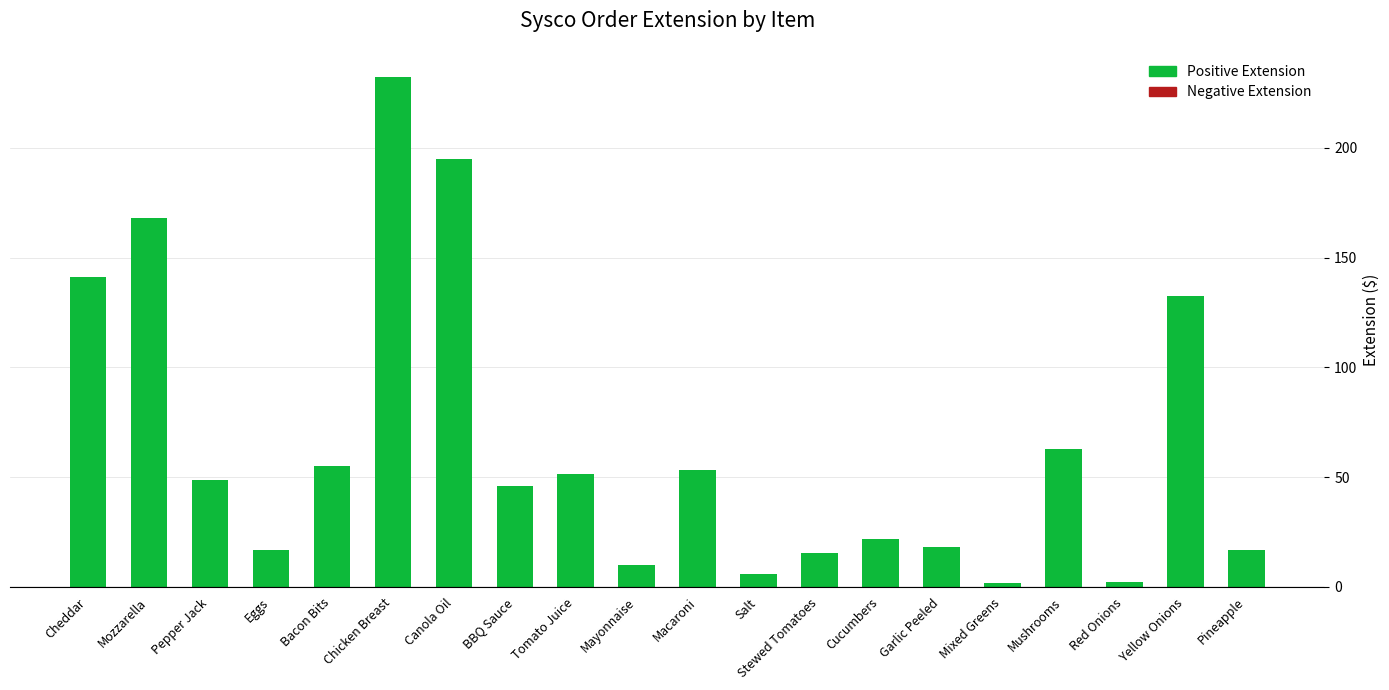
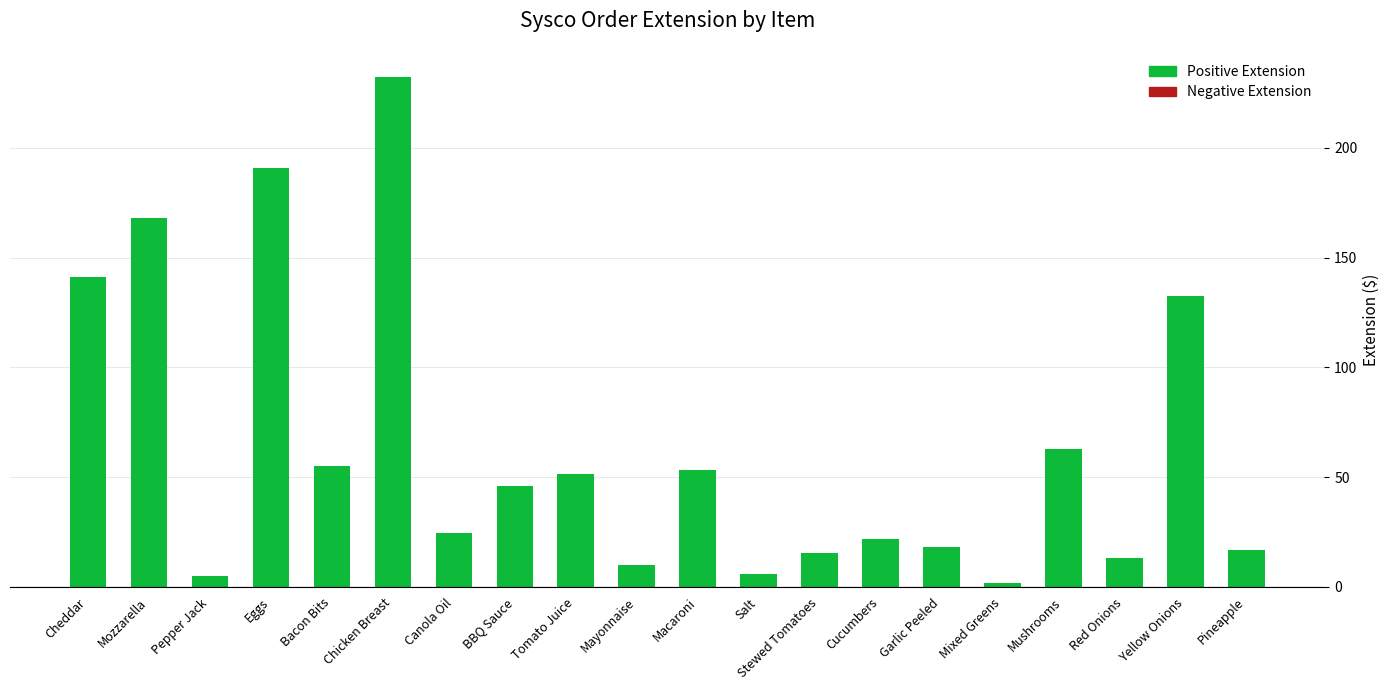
  {
    "Cheddar": 141,
    "Mozzarella": 168,
-   "Pepper Jack": 49,
-   "Eggs": 17,
+   "Pepper Jack": 5,
+   "Eggs": 191,
    "Bacon Bits": 55,
    "Chicken Breast": 232,
-   "Canola Oil": 195,
+   "Canola Oil": 25,
    "BBQ Sauce": 46,
    "Tomato Juice": 51,
    "Mayonnaise": 10,
    "Macaroni": 53,
    "Salt": 6,
    "Stewed Tomatoes": 15,
    "Cucumbers": 22,
    "Garlic Peeled": 18,
    "Mixed Greens": 2,
    "Mushrooms": 63,
-   "Red Onions": 2,
+   "Red Onions": 13,
    "Yellow Onions": 132,
    "Pineapple": 17
  }
